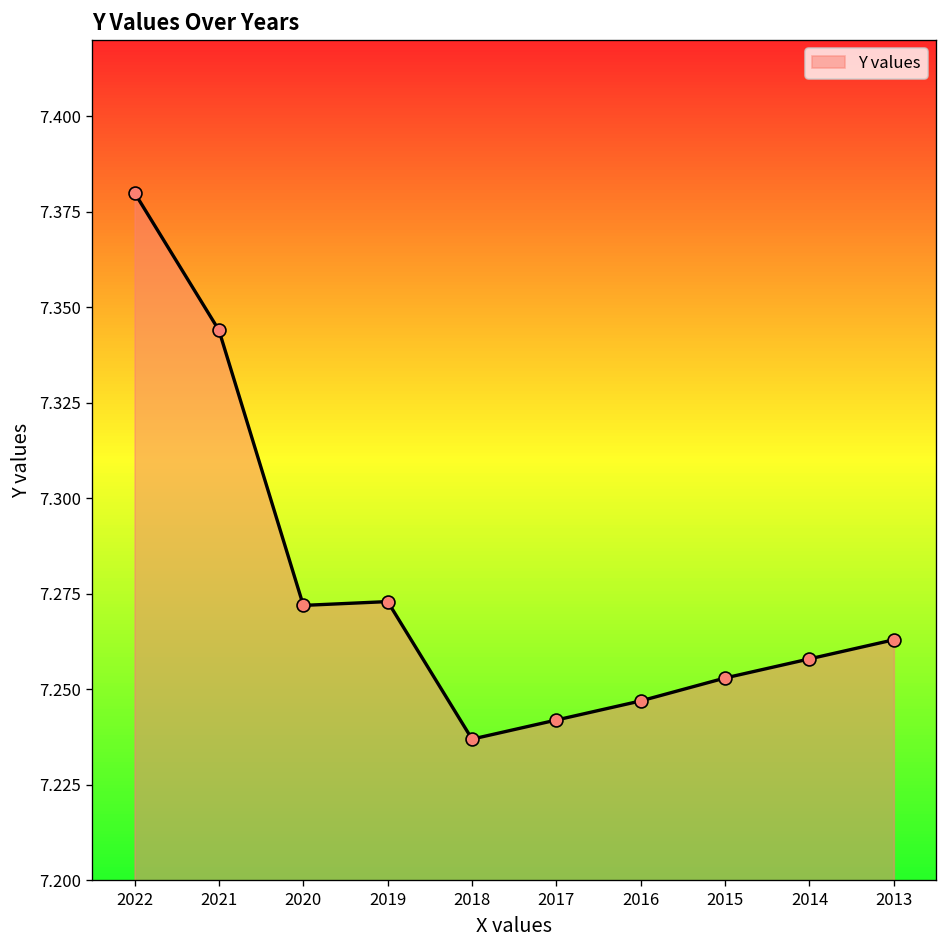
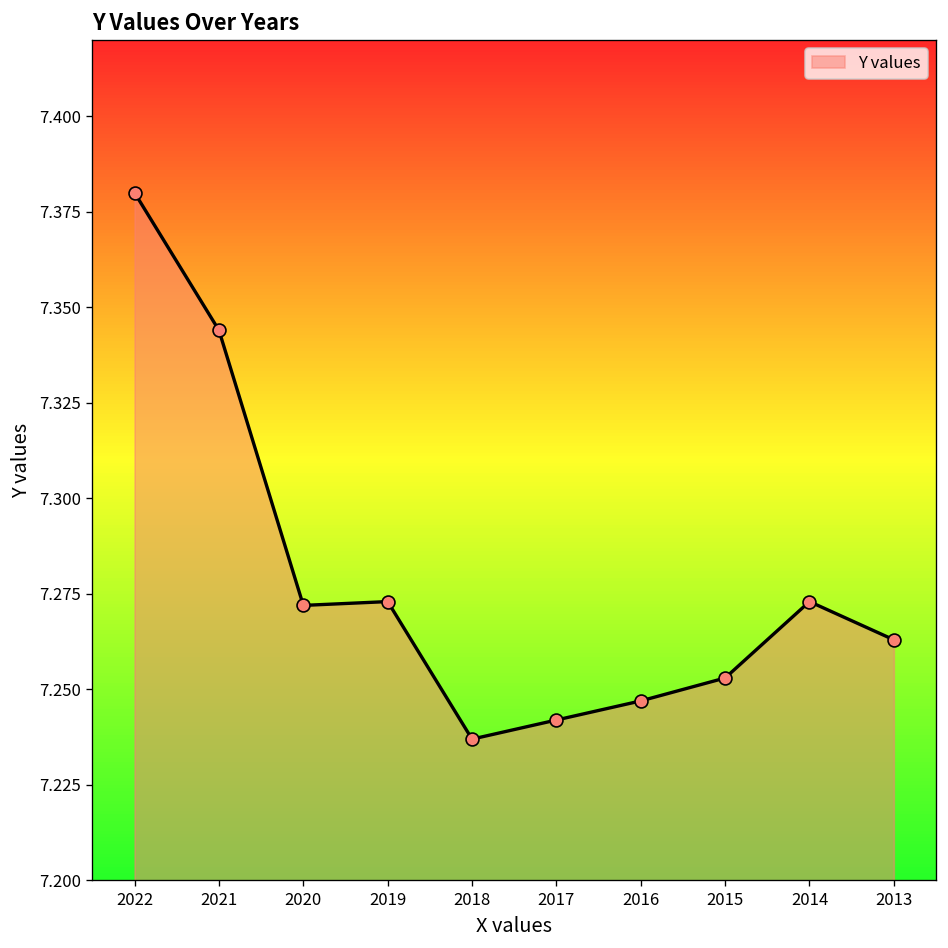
  {
    "2022": 7.380,
    "2021": 7.344,
    "2020": 7.272,
    "2019": 7.273,
    "2018": 7.237,
    "2017": 7.242,
    "2016": 7.247,
    "2015": 7.253,
-   "2014": 7.258,
+   "2014": 7.273,
    "2013": 7.263
  }
